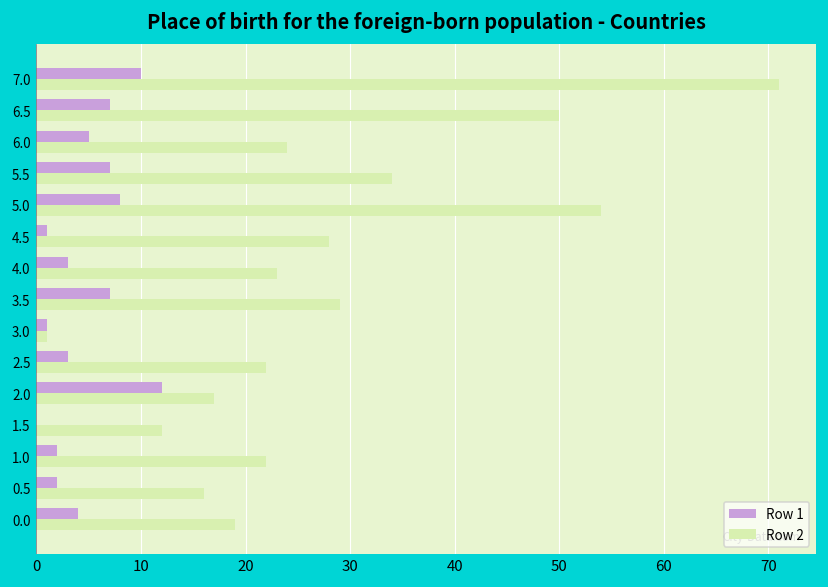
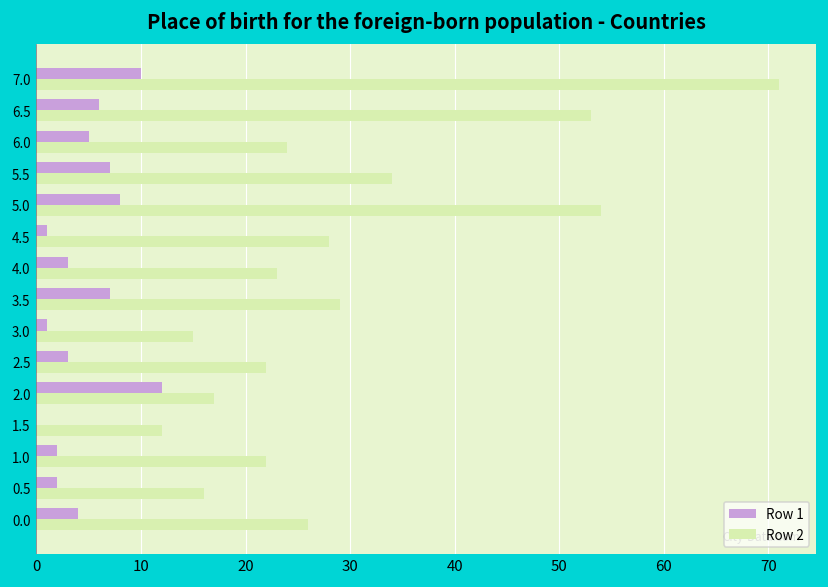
  {
    "Row 1": {
      "7.0": 10,
-     "6.5": 7,
+     "6.5": 6,
      "6.0": 5,
      "5.5": 7,
      "5.0": 8,
      "4.5": 1,
      "4.0": 3,
      "3.5": 7,
      "3.0": 1,
      "2.5": 3,
      "2.0": 12,
      "1.5": 0,
      "1.0": 2,
      "0.5": 2,
      "0.0": 4
    },
    "Row 2": {
      "7.0": 71,
-     "6.5": 50,
+     "6.5": 53,
      "6.0": 24,
      "5.5": 34,
      "5.0": 54,
      "4.5": 28,
      "4.0": 23,
      "3.5": 29,
-     "3.0": 1,
+     "3.0": 15,
      "2.5": 22,
      "2.0": 17,
      "1.5": 12,
      "1.0": 22,
      "0.5": 16,
-     "0.0": 19
+     "0.0": 26
    }
  }
